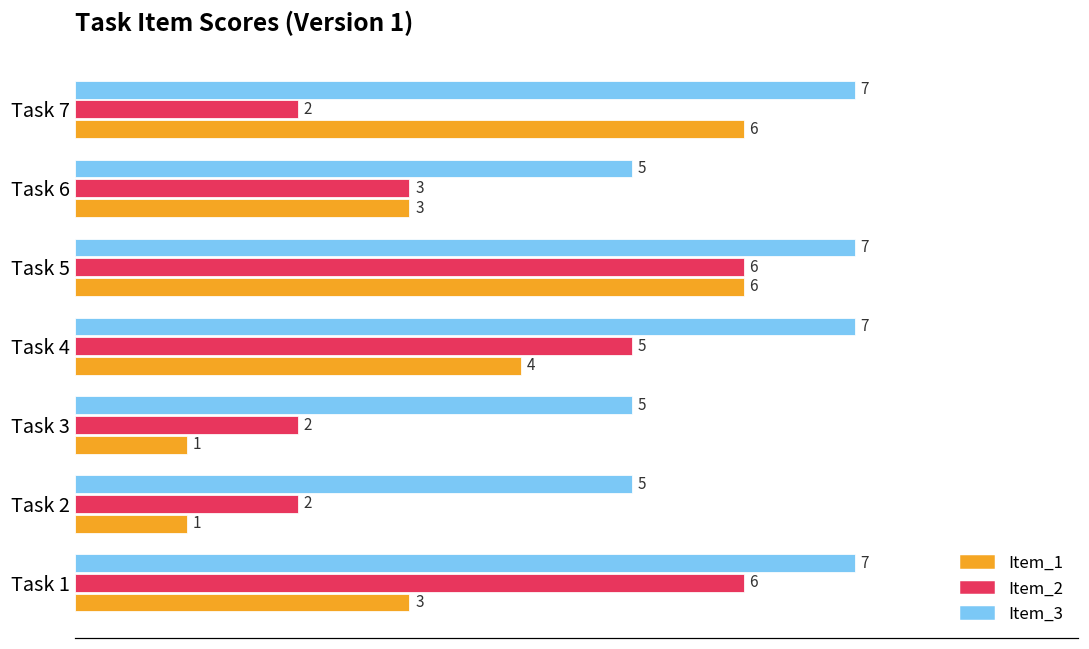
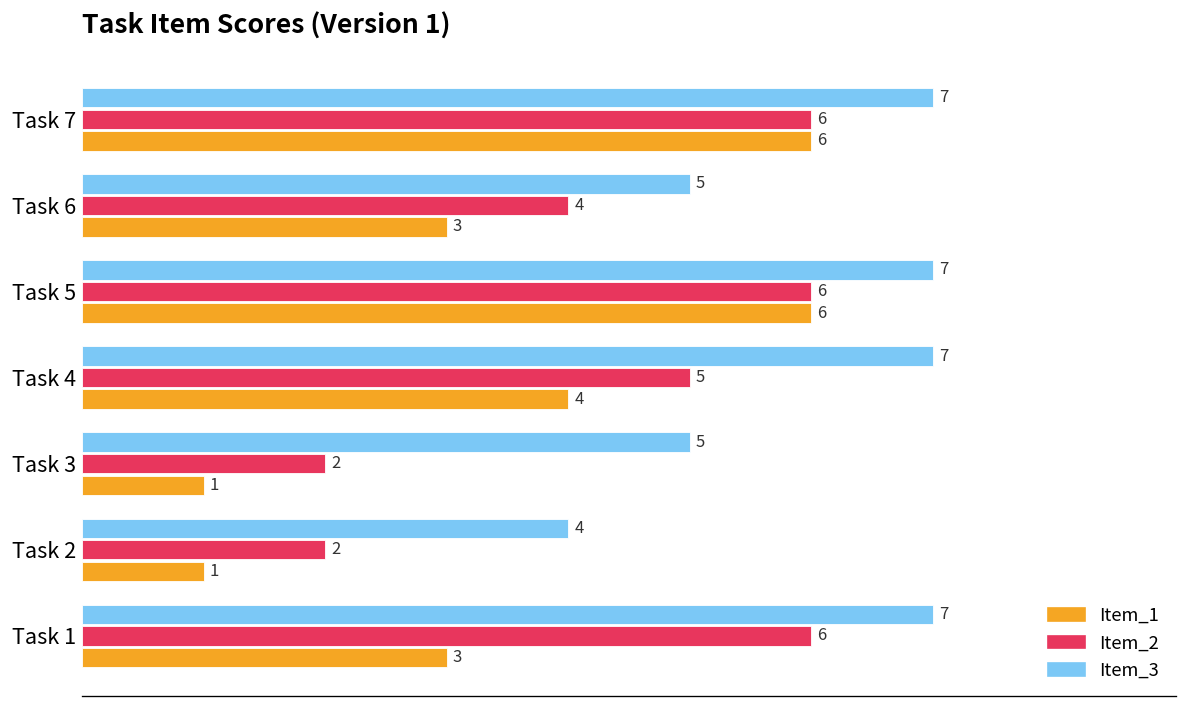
  {
    "Item_1": {
      "Task 7": 6,
      "Task 6": 3,
      "Task 5": 6,
      "Task 4": 4,
      "Task 3": 1,
      "Task 2": 1,
      "Task 1": 3
    },
    "Item_2": {
-     "Task 7": 2,
-     "Task 6": 3,
+     "Task 7": 6,
+     "Task 6": 4,
      "Task 5": 6,
      "Task 4": 5,
      "Task 3": 2,
      "Task 2": 2,
      "Task 1": 6
    },
    "Item_3": {
      "Task 7": 7,
      "Task 6": 5,
      "Task 5": 7,
      "Task 4": 7,
      "Task 3": 5,
-     "Task 2": 5,
+     "Task 2": 4,
      "Task 1": 7
    }
  }
